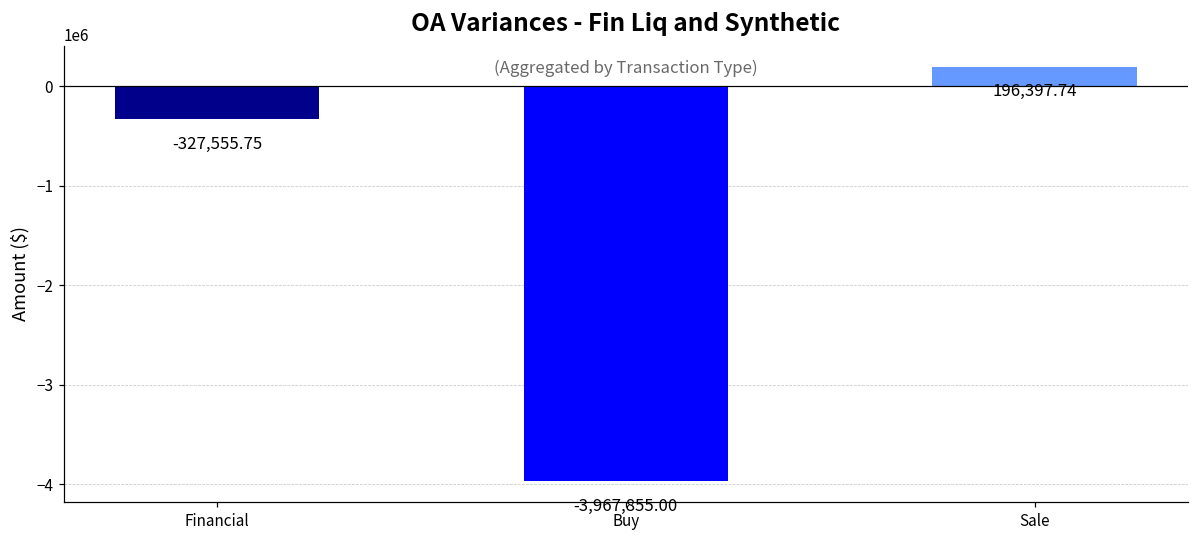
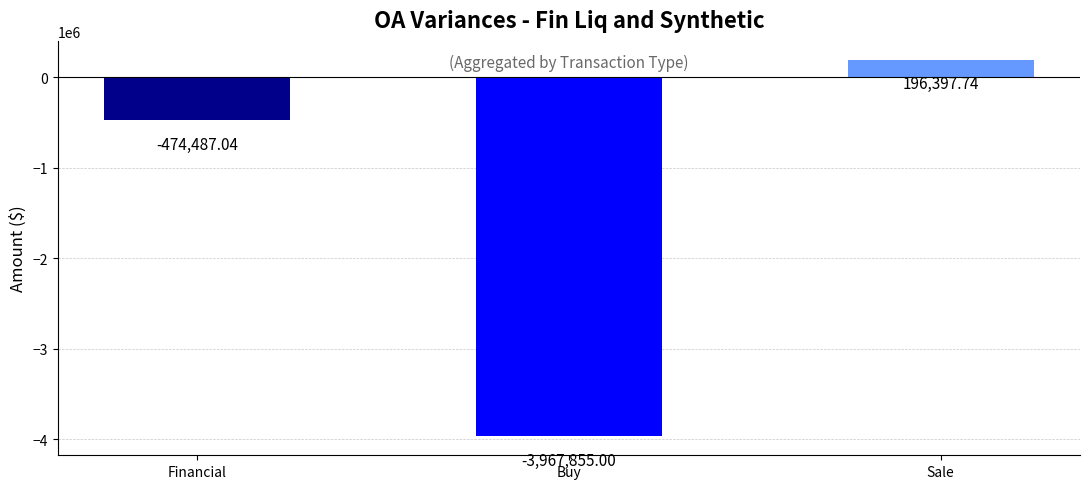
  {
-   "Financial": "-327,555.75",
+   "Financial": "-474,487.04",
    "Buy": "-3,967,855.00",
    "Sale": "196,397.74"
  }
